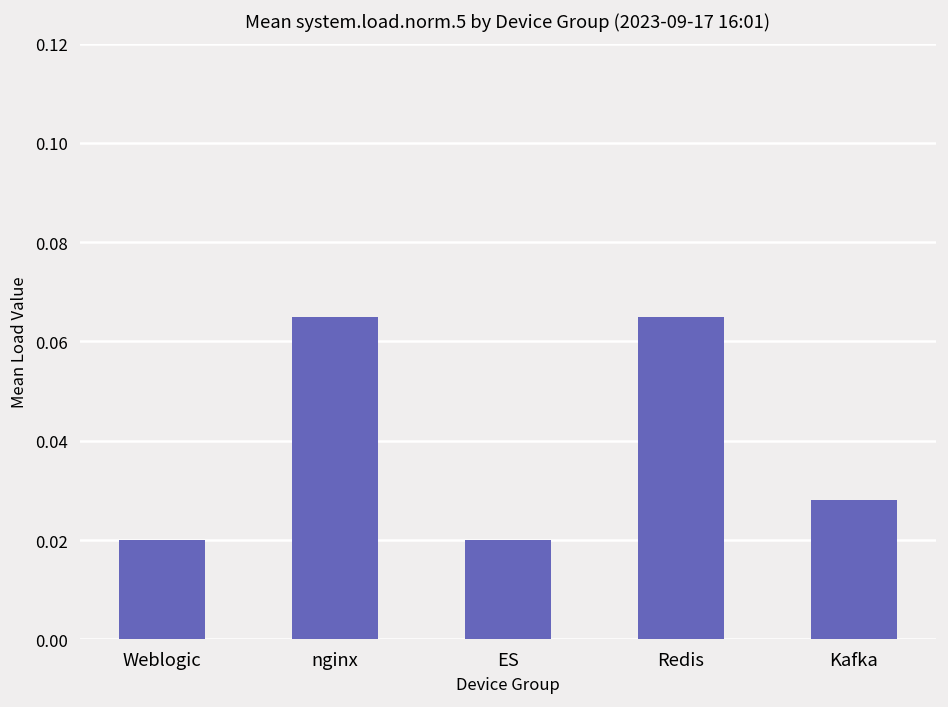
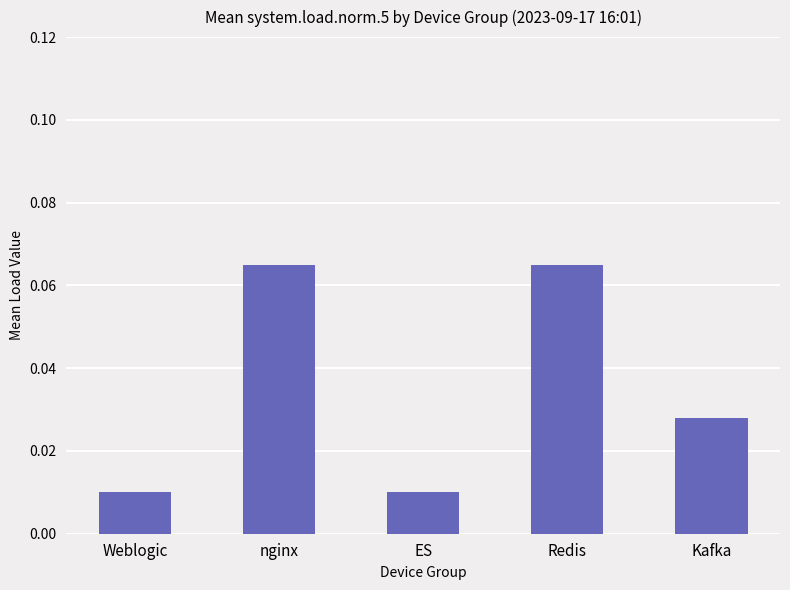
  {
-   "Weblogic": 0.02,
+   "Weblogic": 0.01,
    "nginx": 0.065,
-   "ES": 0.02,
+   "ES": 0.01,
    "Redis": 0.065,
    "Kafka": 0.028
  }
